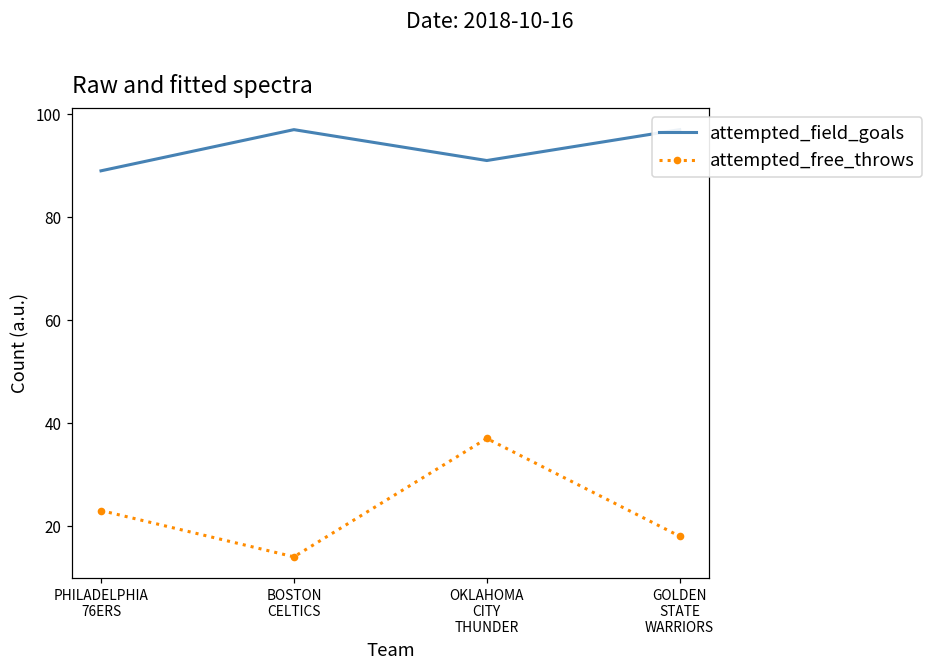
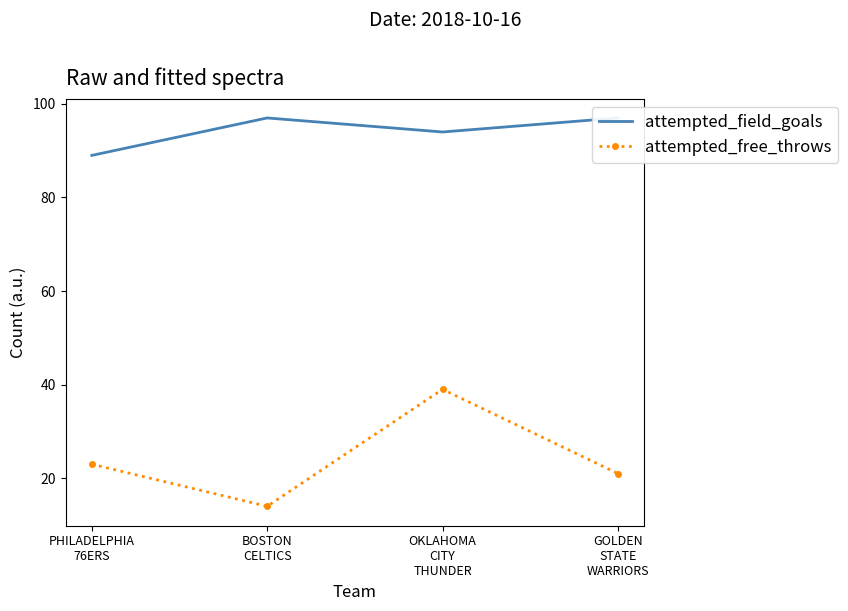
  {
    "attempted_field_goals": {
      "PHILADELPHIA 76ERS": 89,
      "BOSTON CELTICS": 97,
-     "OKLAHOMA CITY THUNDER": 91
+     "OKLAHOMA CITY THUNDER": 94
    },
    "attempted_free_throws": {
      "PHILADELPHIA 76ERS": 23,
      "BOSTON CELTICS": 14,
-     "OKLAHOMA CITY THUNDER": 37,
-     "GOLDEN STATE WARRIORS": 18
+     "OKLAHOMA CITY THUNDER": 39,
+     "GOLDEN STATE WARRIORS": 21
    }
  }
